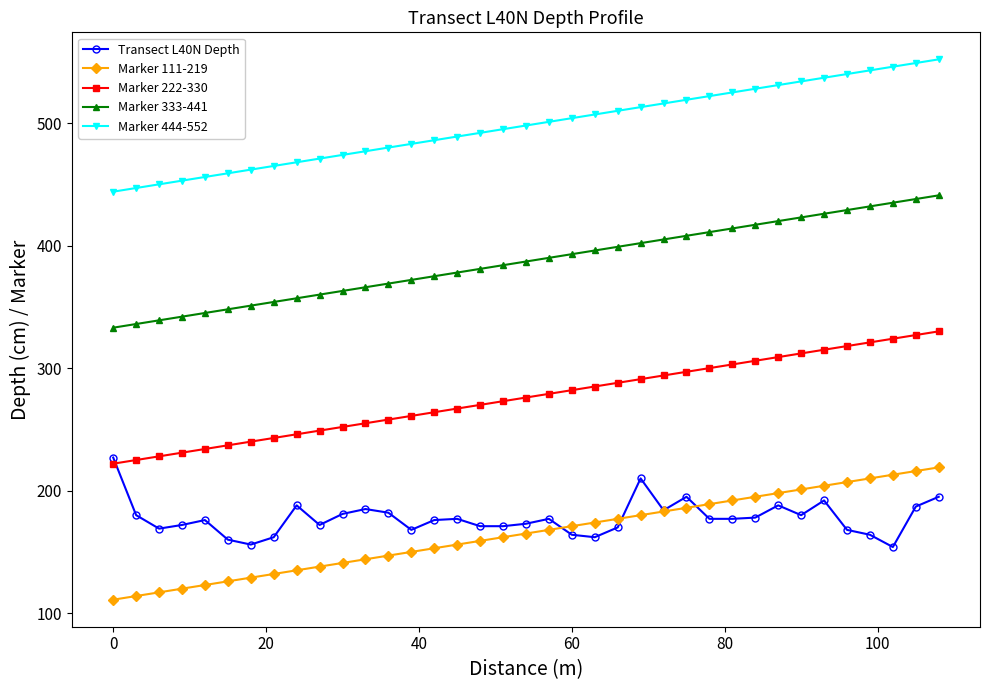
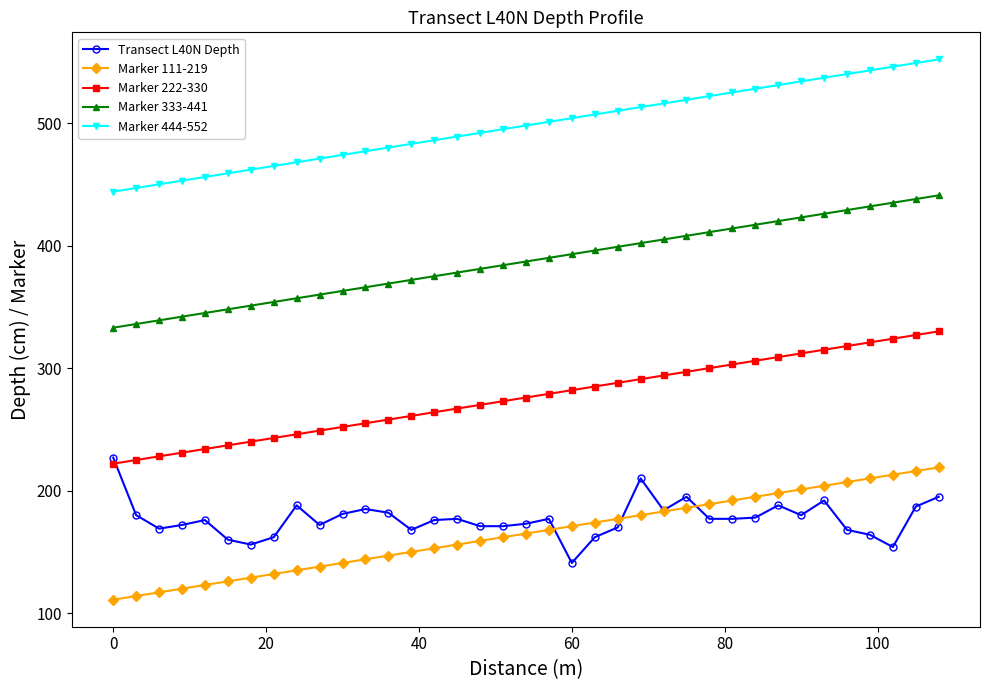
  {
    "Transect L40N Depth": {
      "0": 227,
-     "60": 164
+     "60": 141
    },
    "Marker 111-219": {
      "0": 111,
      "60": 171
    },
    "Marker 222-330": {
      "0": 222,
      "60": 282
    },
    "Marker 333-441": {
      "0": 333,
      "60": 393
    },
    "Marker 444-552": {
      "0": 444,
      "60": 504
    }
  }
